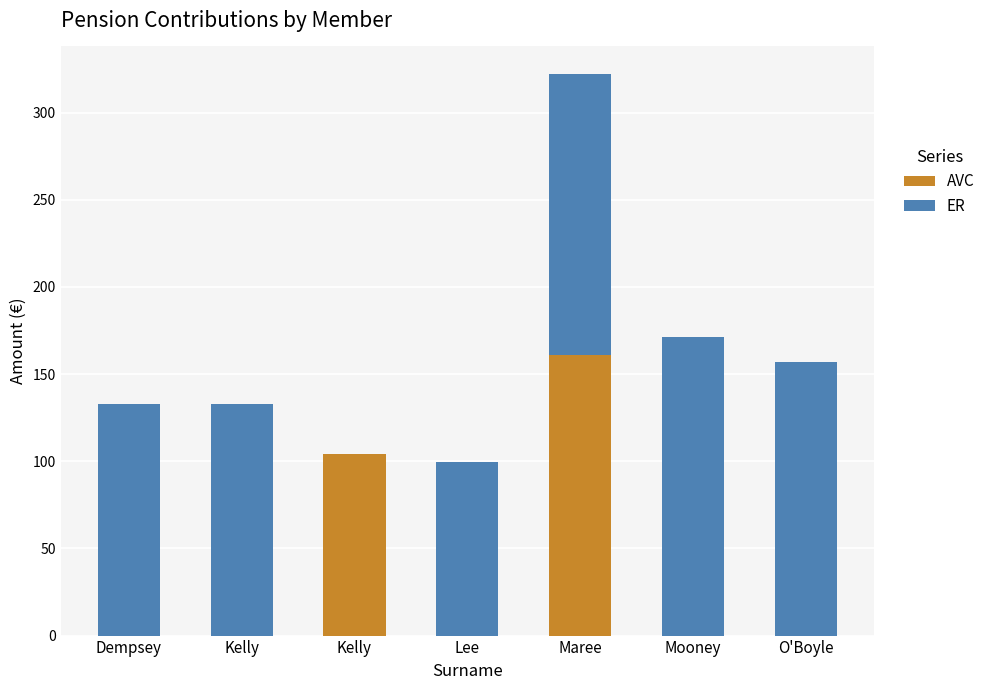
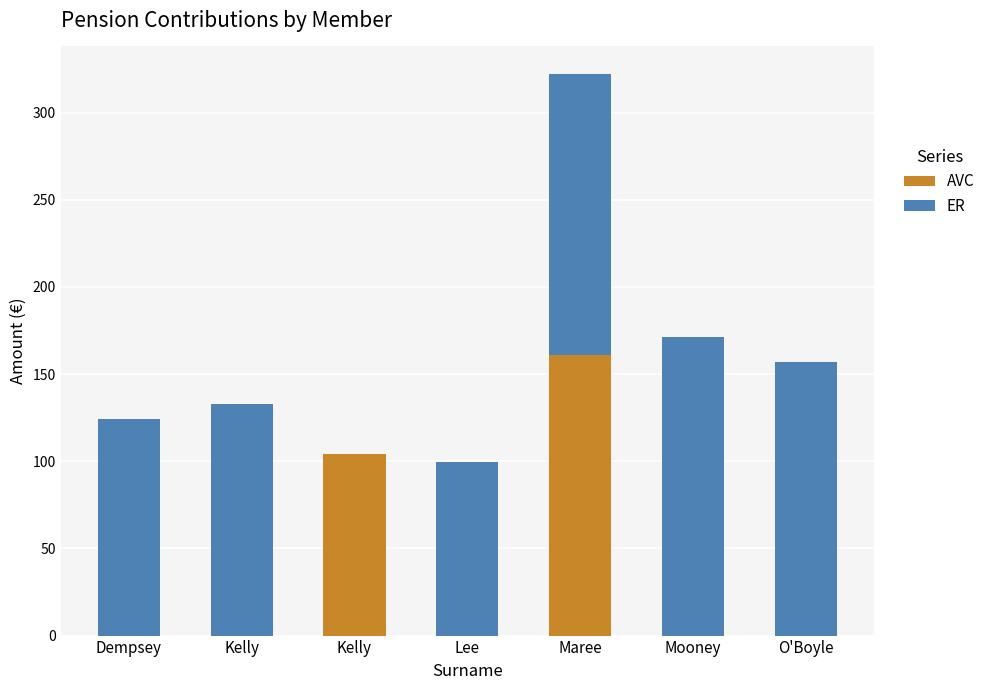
  {
    "AVC": {
      "Dempsey": 0,
      "Lee": 0,
      "Maree": 161,
      "Mooney": 0,
      "O'Boyle": 0
    },
    "ER": {
-     "Dempsey": 133,
+     "Dempsey": 124,
      "Lee": 100,
      "Maree": 161,
      "Mooney": 171,
      "O'Boyle": 157
    }
  }
